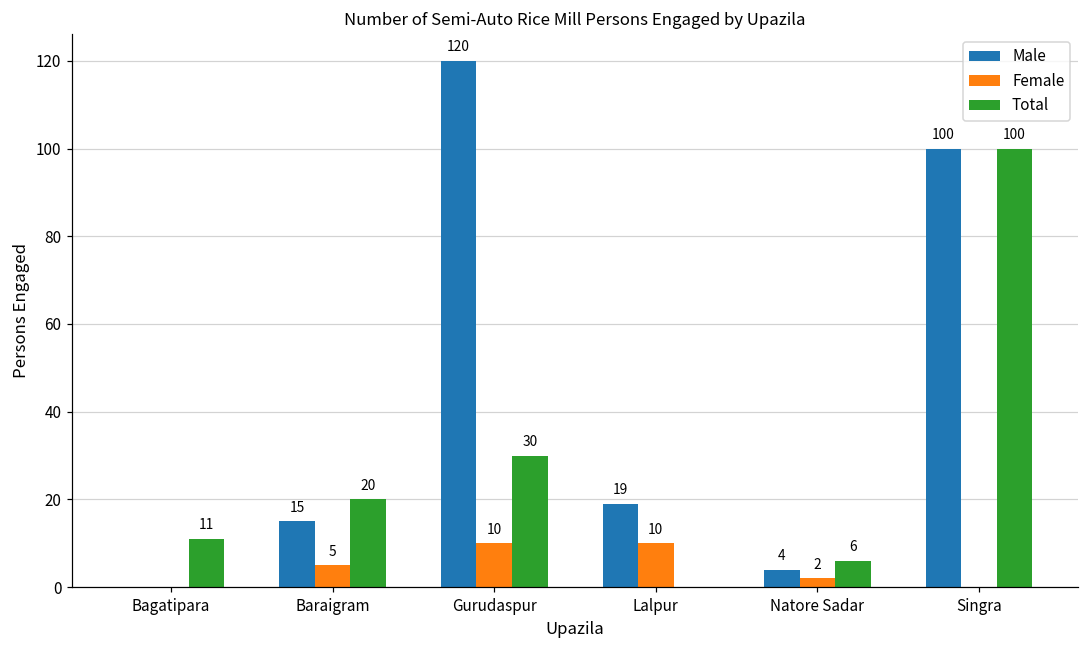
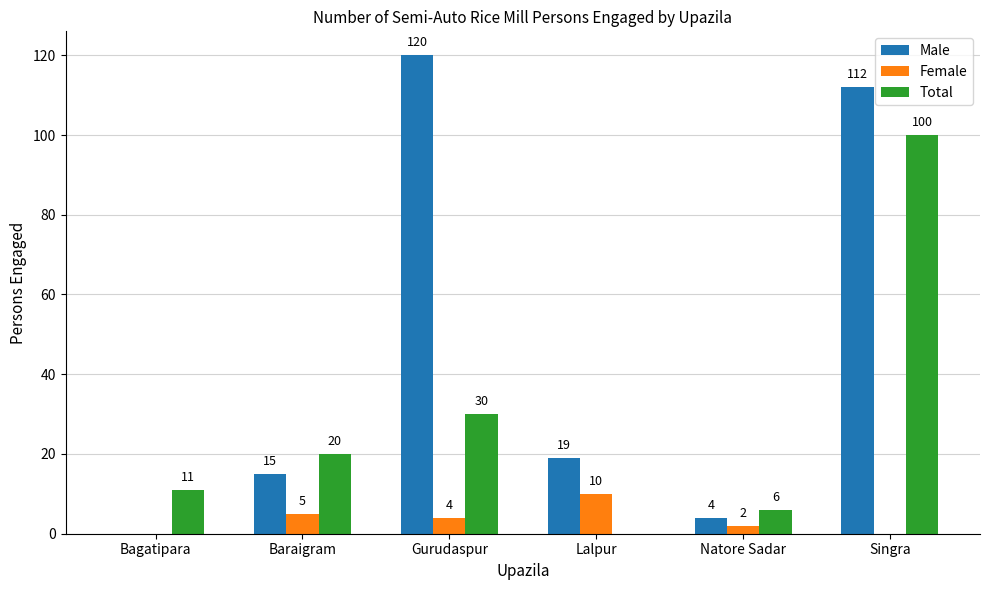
  {
    "Male": {
      "Baraigram": 15,
      "Gurudaspur": 120,
      "Lalpur": 19,
      "Natore Sadar": 4,
-     "Singra": 100
+     "Singra": 112
    },
    "Female": {
      "Baraigram": 5,
-     "Gurudaspur": 10,
+     "Gurudaspur": 4,
      "Lalpur": 10,
      "Natore Sadar": 2
    },
    "Total": {
      "Bagatipara": 11,
      "Baraigram": 20,
      "Gurudaspur": 30,
      "Natore Sadar": 6,
      "Singra": 100
    }
  }
